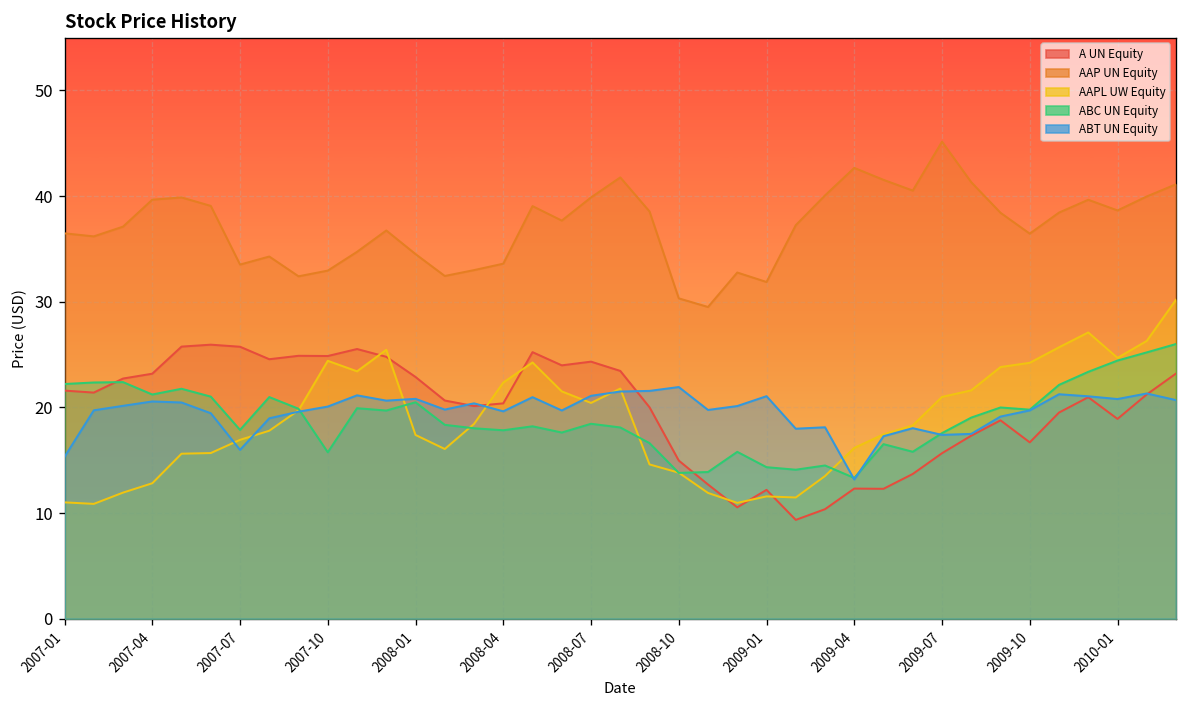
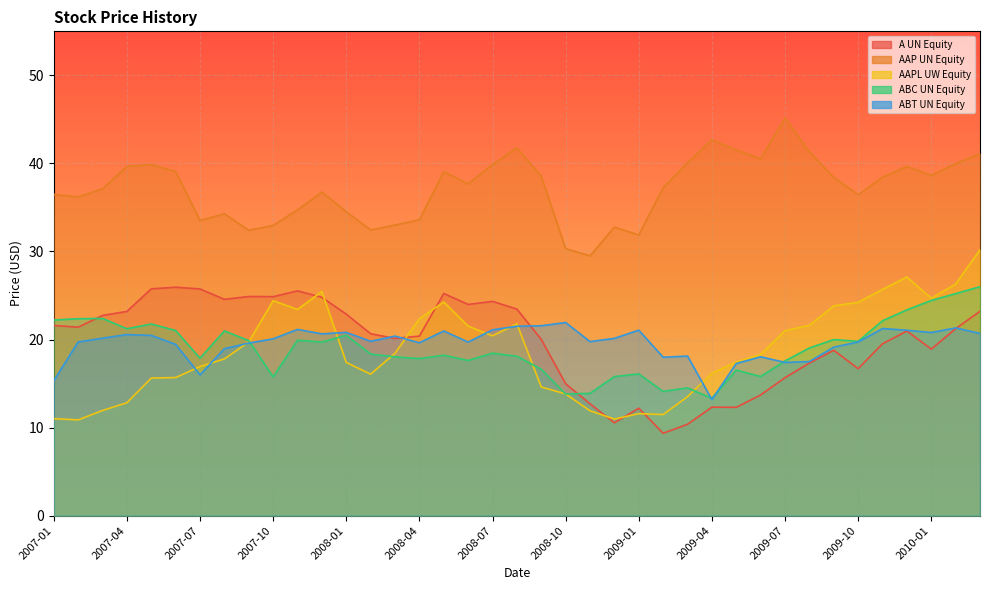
  {
    "ABC UN Equity": {
      "2007-01": 22,
      "2007-04": 21,
      "2007-07": 18,
      "2007-10": 16,
      "2008-01": 20,
      "2008-04": 18,
      "2008-07": 18,
-     "2009-01": 14
+     "2009-01": 16
    },
    "ABT UN Equity": {
      "2007-01": 15,
      "2007-04": 21,
      "2007-07": 16,
      "2007-10": 20,
      "2008-01": 21,
      "2008-04": 20,
      "2008-07": 21,
      "2008-10": 22,
      "2009-01": 21,
      "2010-01": 21
    }
  }
